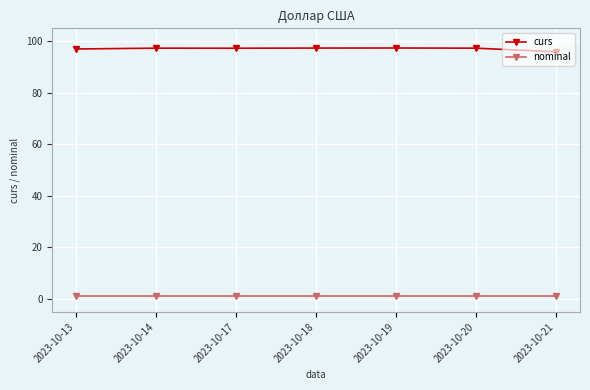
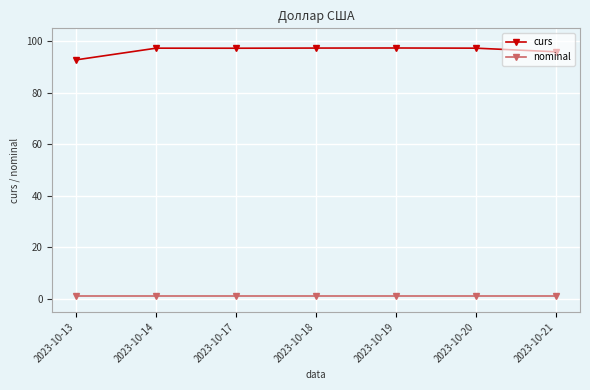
  {
    "curs": {
-     "2023-10-13": 97,
+     "2023-10-13": 93,
      "2023-10-14": 97,
      "2023-10-17": 97,
      "2023-10-18": 97,
      "2023-10-19": 97,
      "2023-10-20": 97
    },
    "nominal": {
      "2023-10-13": 1,
      "2023-10-14": 1,
      "2023-10-17": 1,
      "2023-10-18": 1,
      "2023-10-19": 1,
      "2023-10-20": 1,
      "2023-10-21": 1
    }
  }
